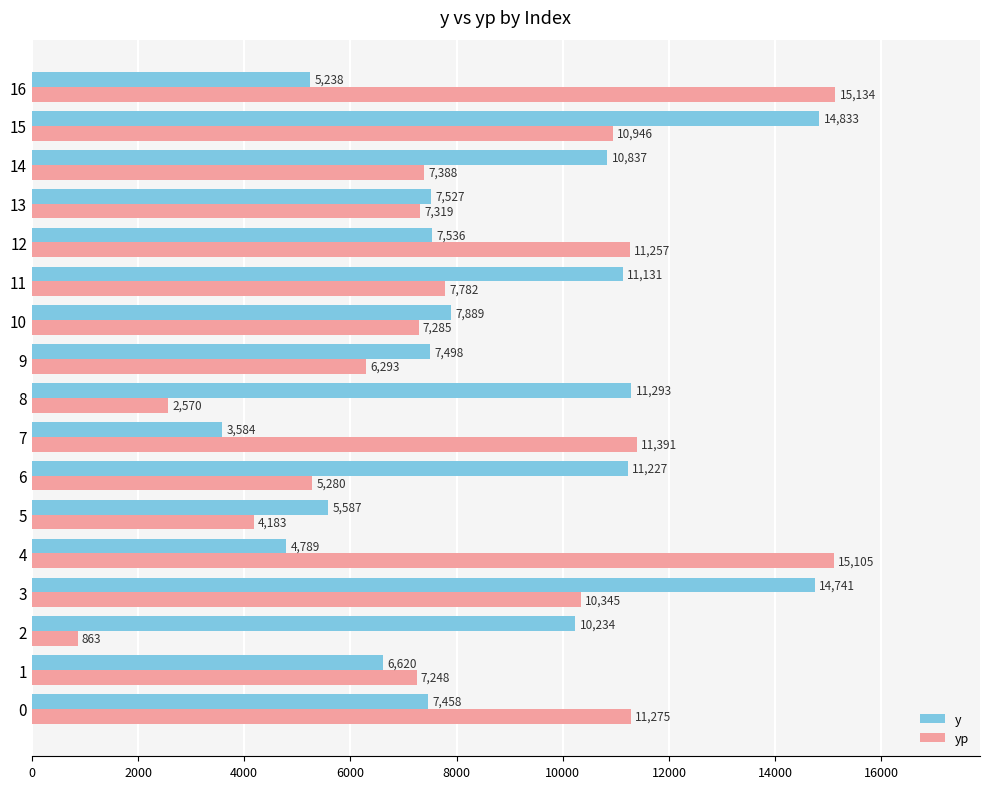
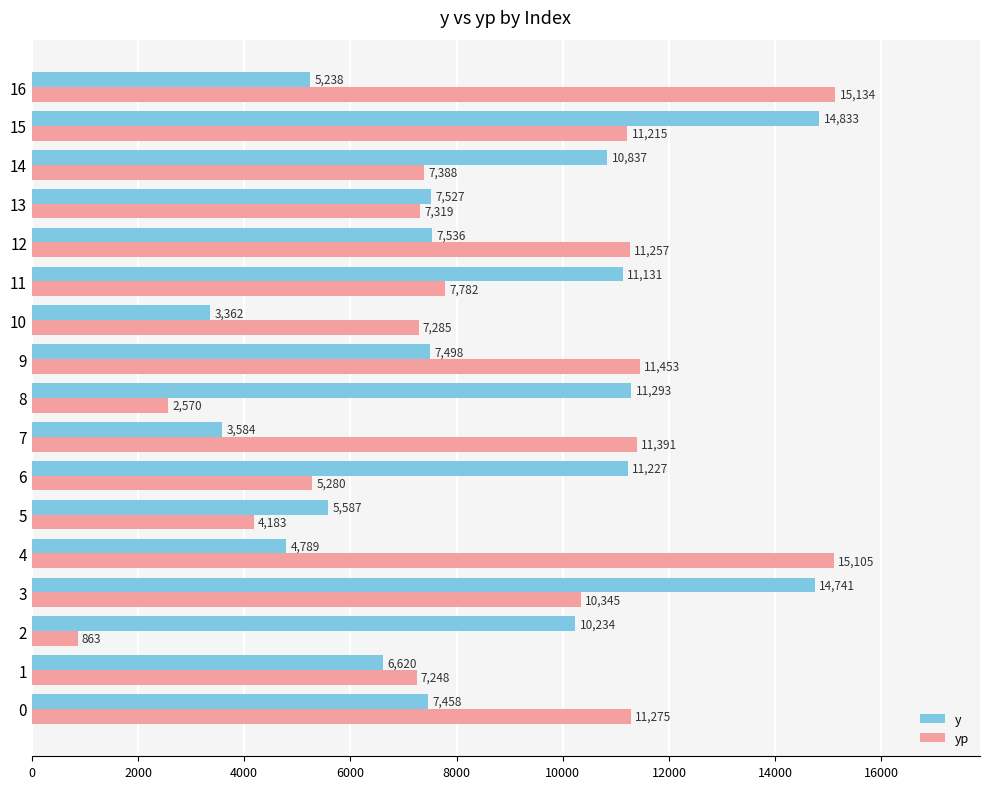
  {
    "y": {
      "16": "5,238",
      "15": "14,833",
      "14": "10,837",
      "13": "7,527",
      "12": "7,536",
      "11": "11,131",
-     "10": "7,889",
+     "10": "3,362",
      "9": "7,498",
      "8": "11,293",
      "7": "3,584",
      "6": "11,227",
      "5": "5,587",
      "4": "4,789",
      "3": "14,741",
      "2": "10,234",
      "1": "6,620",
      "0": "7,458"
    },
    "yp": {
      "16": "15,134",
-     "15": "10,946",
+     "15": "11,215",
      "14": "7,388",
      "13": "7,319",
      "12": "11,257",
      "11": "7,782",
      "10": "7,285",
-     "9": "6,293",
+     "9": "11,453",
      "8": "2,570",
      "7": "11,391",
      "6": "5,280",
      "5": "4,183",
      "4": "15,105",
      "3": "10,345",
      "2": "863",
      "1": "7,248",
      "0": "11,275"
    }
  }
